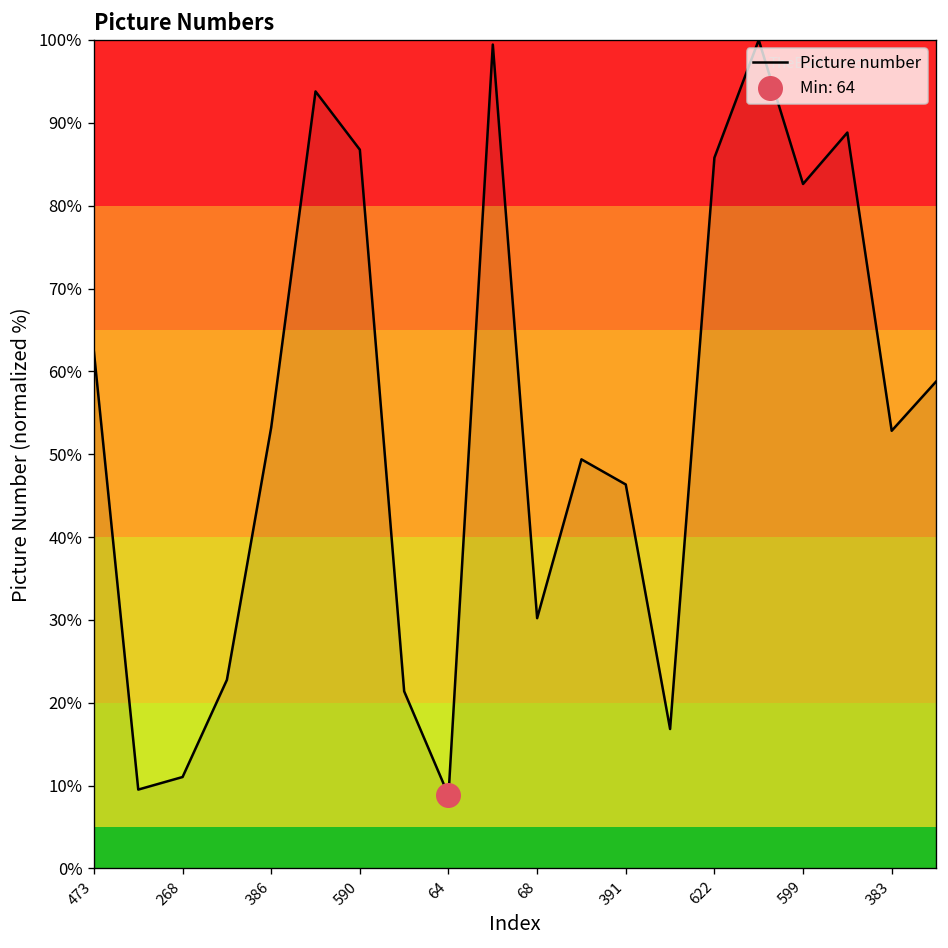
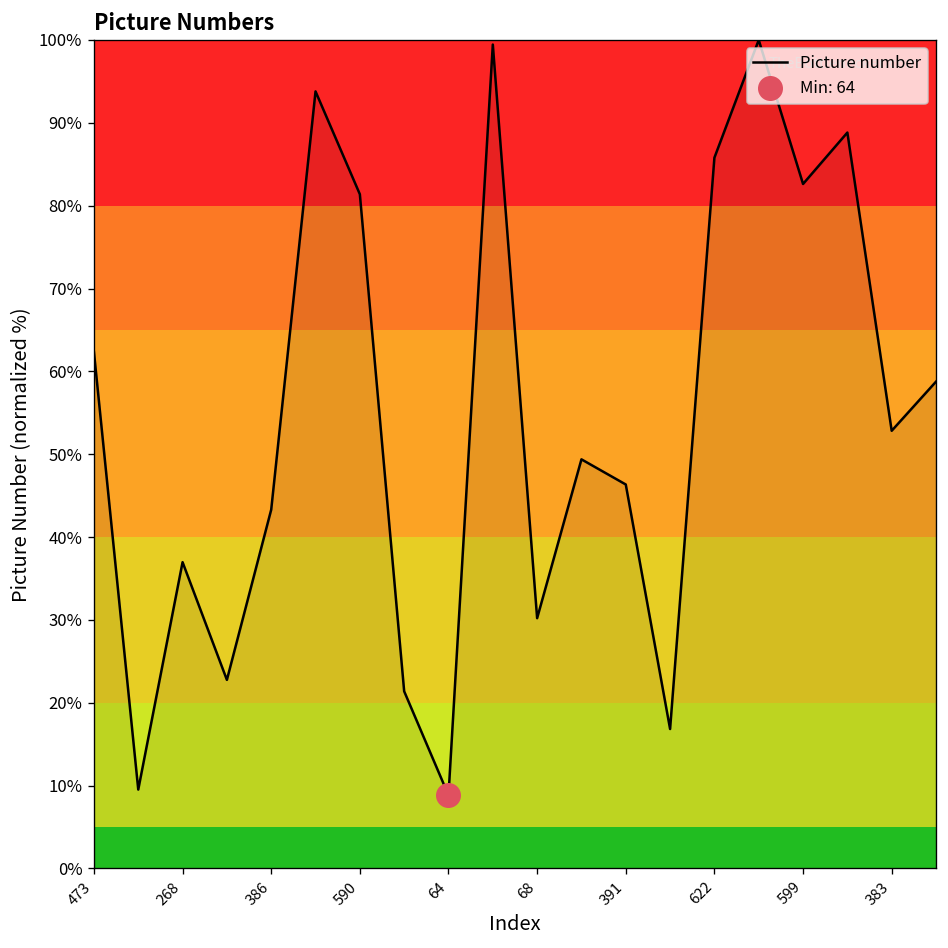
  {
    "Picture number": {
      "473": "62%",
-     "268": "11%",
-     "386": "53%",
-     "590": "87%",
+     "268": "37%",
+     "386": "43%",
+     "590": "81%",
      "68": "30%",
      "391": "46%",
      "622": "86%",
      "599": "83%",
      "383": "53%"
    }
  }
